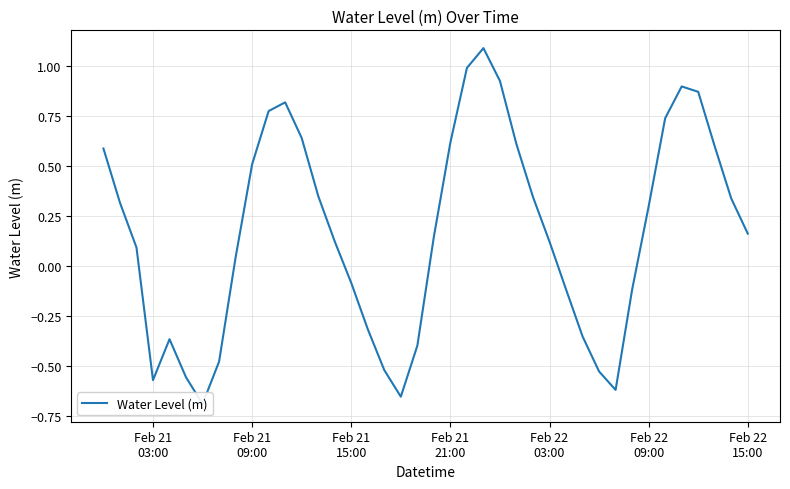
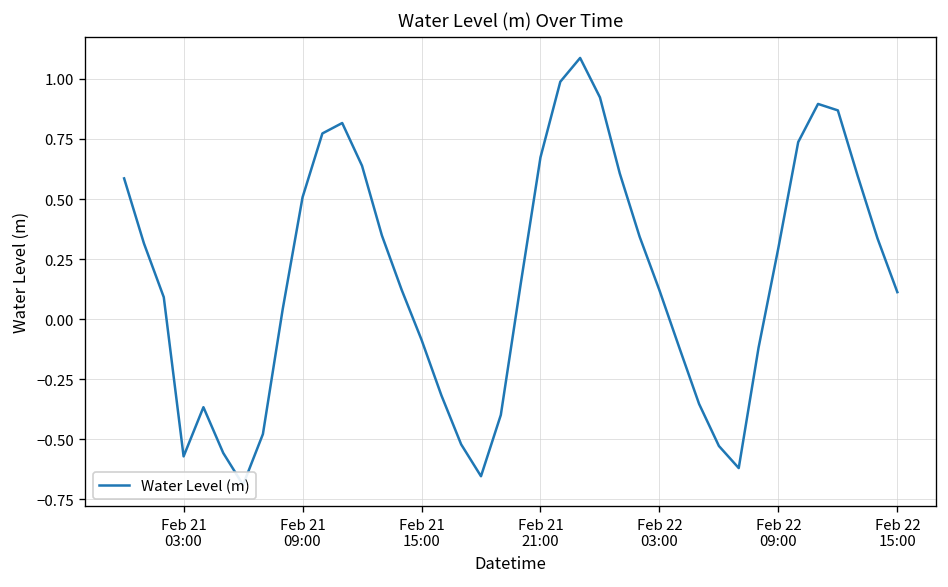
  {
    "Feb 21 03:00": -0.57,
    "Feb 21 09:00": 0.51,
    "Feb 21 15:00": -0.09,
-   "Feb 21 21:00": 0.62,
+   "Feb 21 21:00": 0.67,
    "Feb 22 03:00": 0.12,
    "Feb 22 09:00": 0.30,
-   "Feb 22 15:00": 0.16
+   "Feb 22 15:00": 0.11
  }
